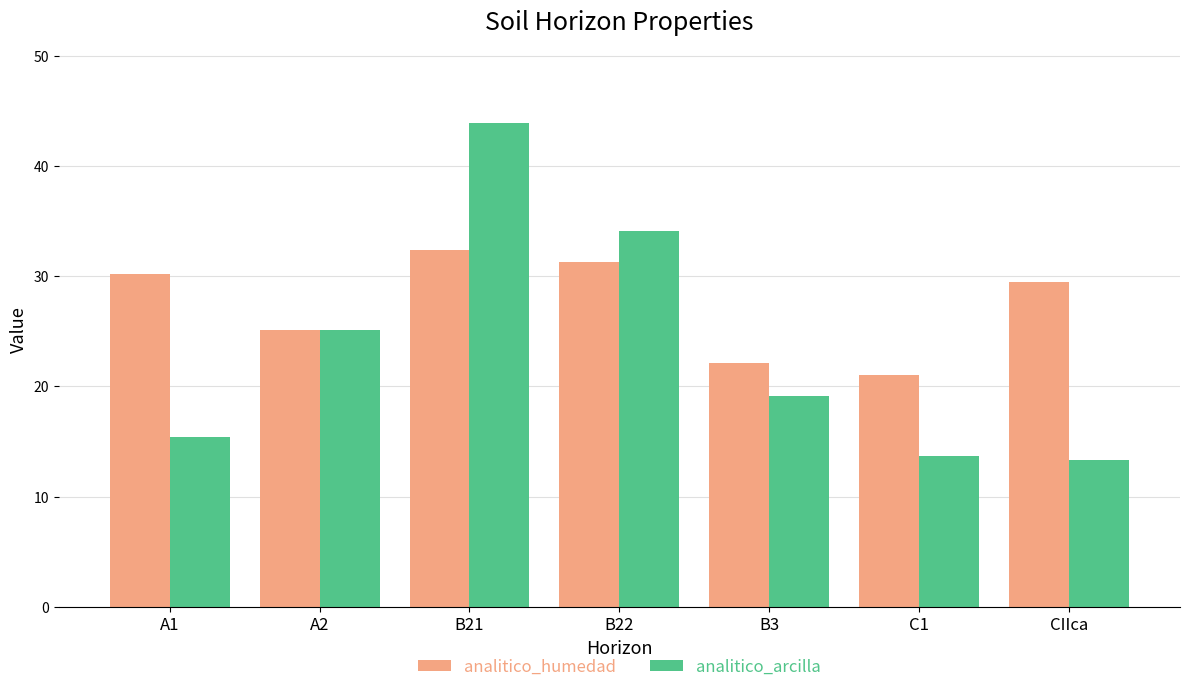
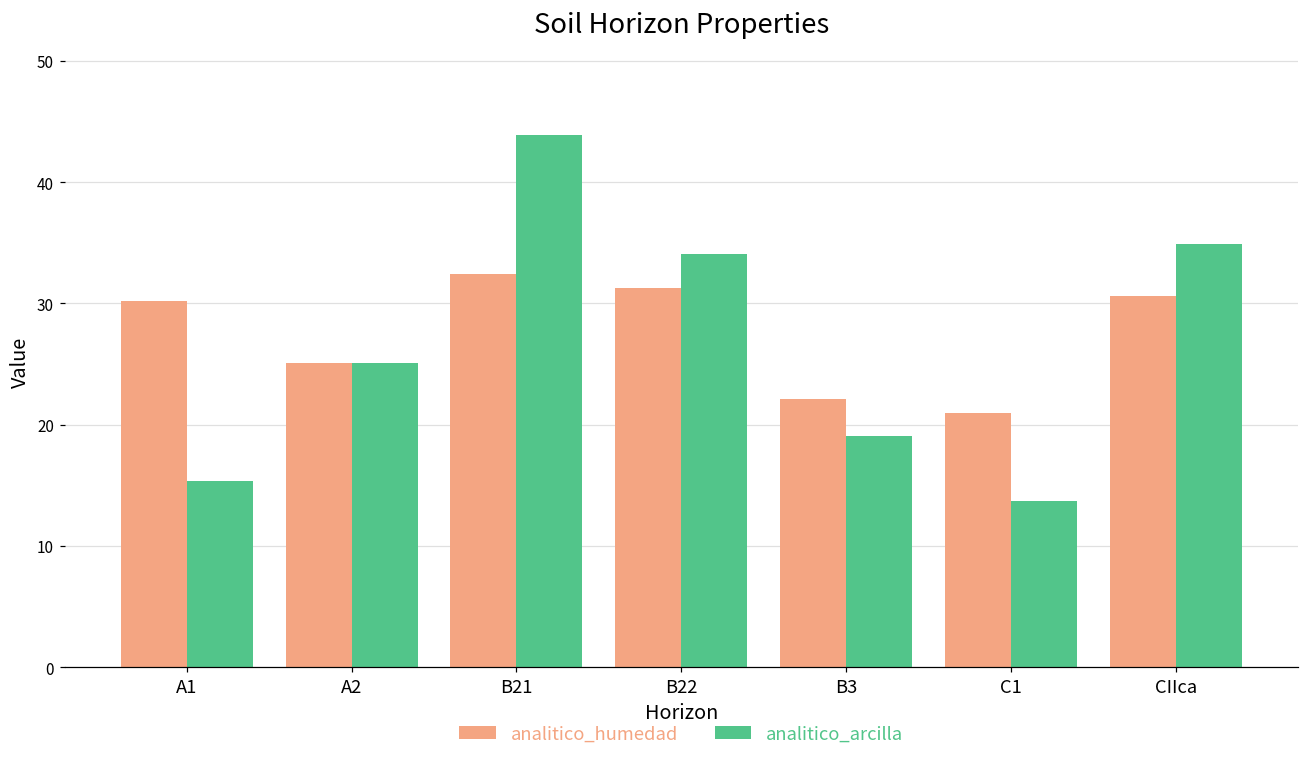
  {
    "analitico_humedad": {
      "A1": 30.2,
      "A2": 25.1,
      "B21": 32.4,
      "B22": 31.3,
      "B3": 22.1,
      "C1": 21.0,
-     "CIIca": 29.5
+     "CIIca": 30.6
    },
    "analitico_arcilla": {
      "A1": 15.4,
      "A2": 25.1,
      "B21": 43.9,
      "B22": 34.1,
      "B3": 19.1,
      "C1": 13.7,
-     "CIIca": 13.3
+     "CIIca": 34.9
    }
  }
